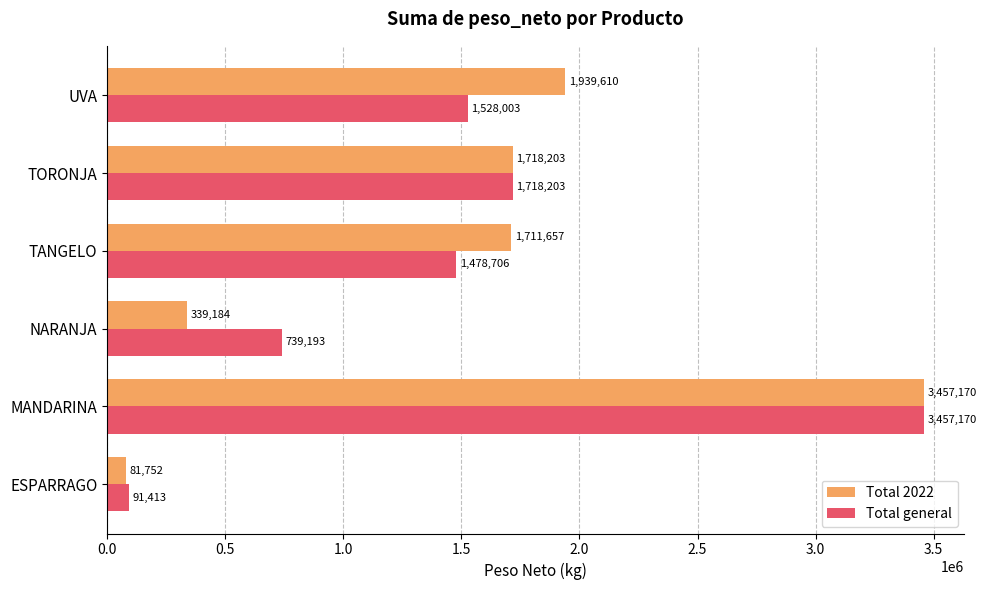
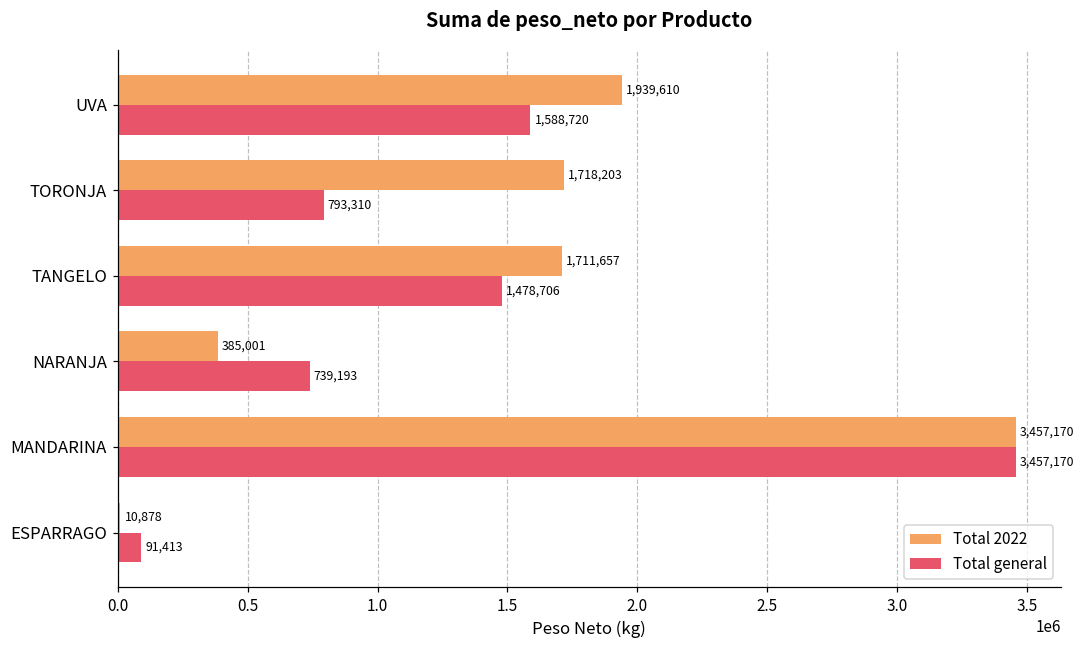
  {
    "Total 2022": {
      "UVA": "1,939,610",
      "TORONJA": "1,718,203",
      "TANGELO": "1,711,657",
-     "NARANJA": "339,184",
+     "NARANJA": "385,001",
      "MANDARINA": "3,457,170",
-     "ESPARRAGO": "81,752"
+     "ESPARRAGO": "10,878"
    },
    "Total general": {
-     "UVA": "1,528,003",
-     "TORONJA": "1,718,203",
+     "UVA": "1,588,720",
+     "TORONJA": "793,310",
      "TANGELO": "1,478,706",
      "NARANJA": "739,193",
      "MANDARINA": "3,457,170",
      "ESPARRAGO": "91,413"
    }
  }
